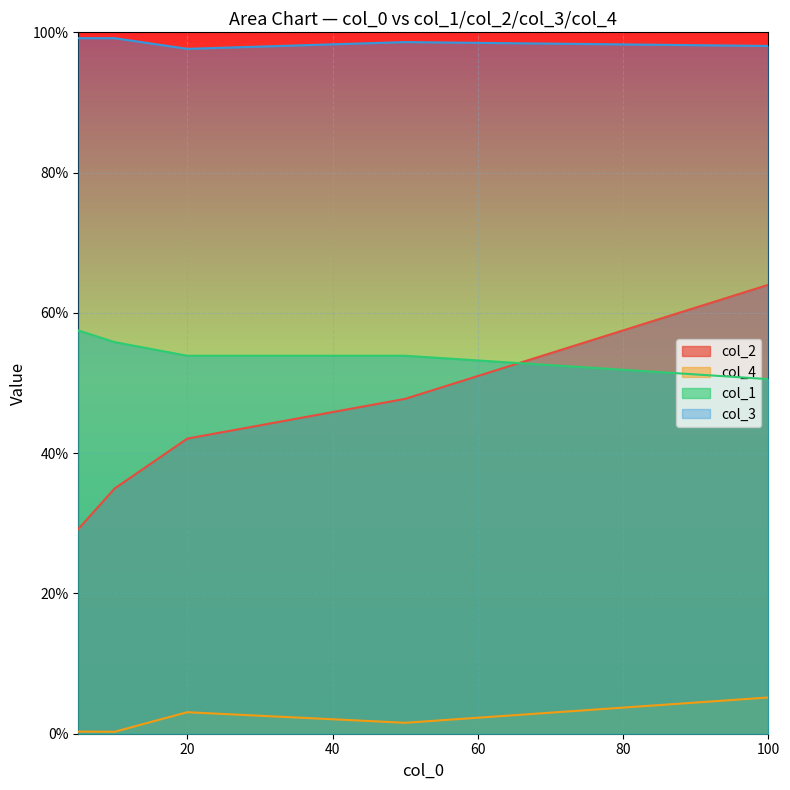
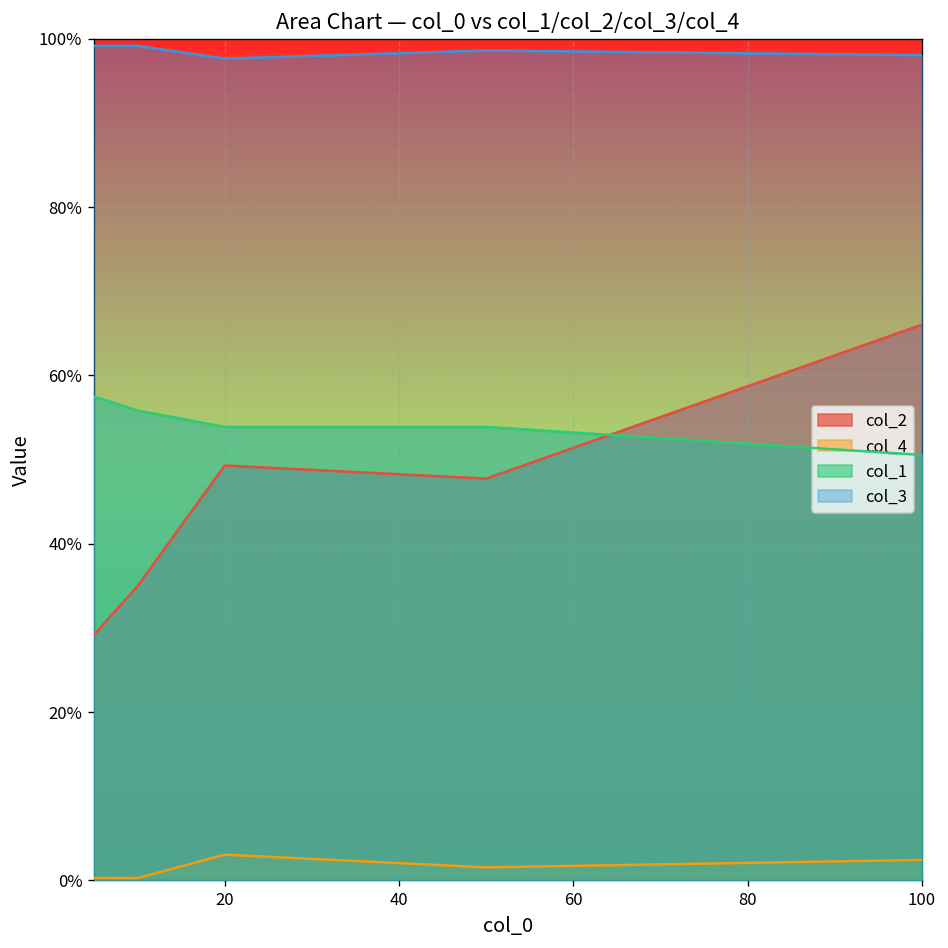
  {
    "col_2": {
-     "20": "42%",
-     "100": "64%"
+     "20": "49%",
+     "100": "66%"
    },
    "col_4": {
      "20": "3%",
-     "100": "5%"
+     "100": "2%"
    },
    "col_1": {
      "20": "54%",
      "100": "51%"
    },
    "col_3": {
      "20": "98%",
      "100": "98%"
    }
  }
